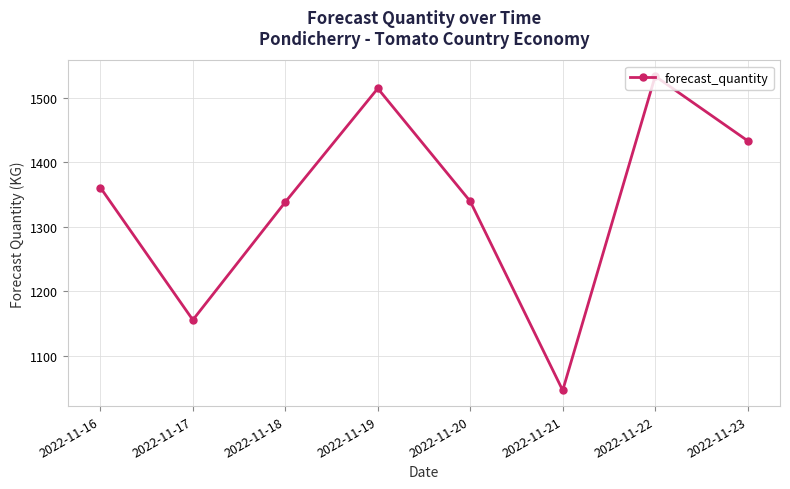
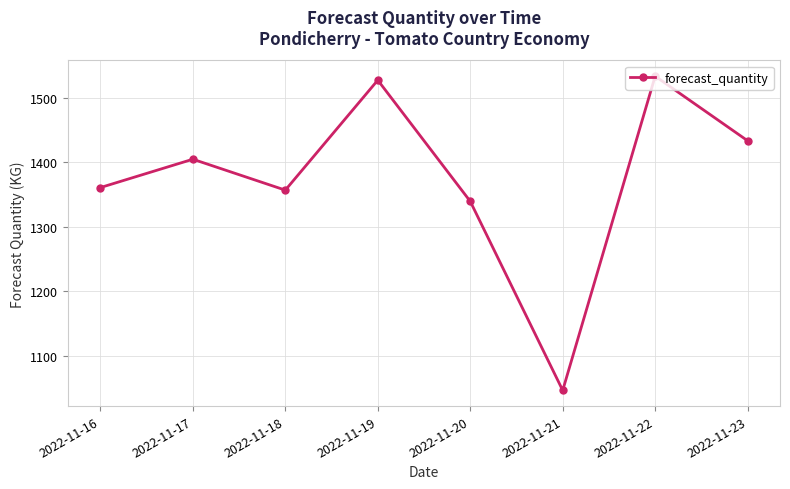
  {
    "2022-11-16": 1360,
-   "2022-11-17": 1160,
-   "2022-11-18": 1340,
-   "2022-11-19": 1520,
+   "2022-11-17": 1410,
+   "2022-11-18": 1360,
+   "2022-11-19": 1530,
    "2022-11-20": 1340,
    "2022-11-21": 1050,
    "2022-11-23": 1430
  }
